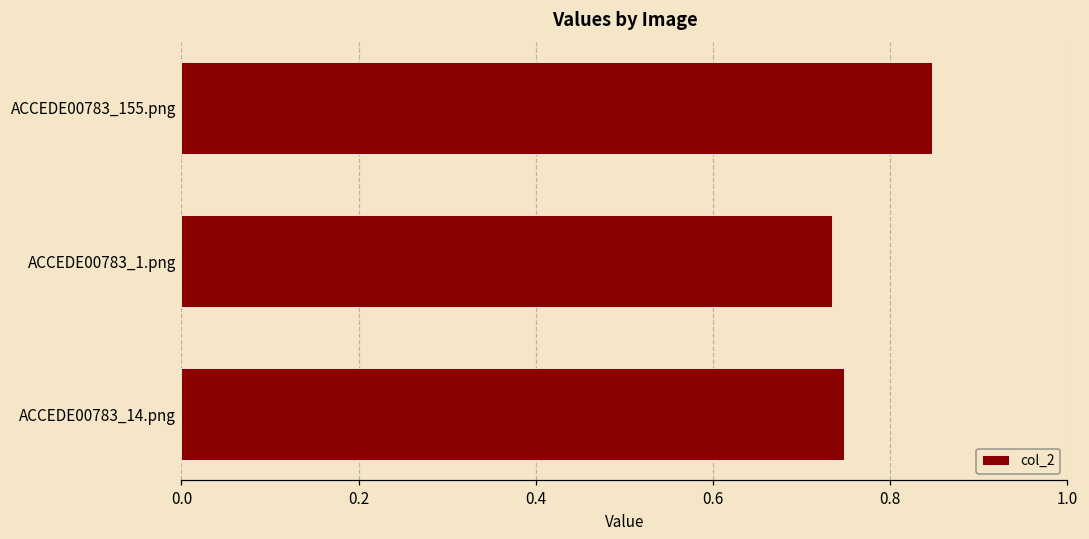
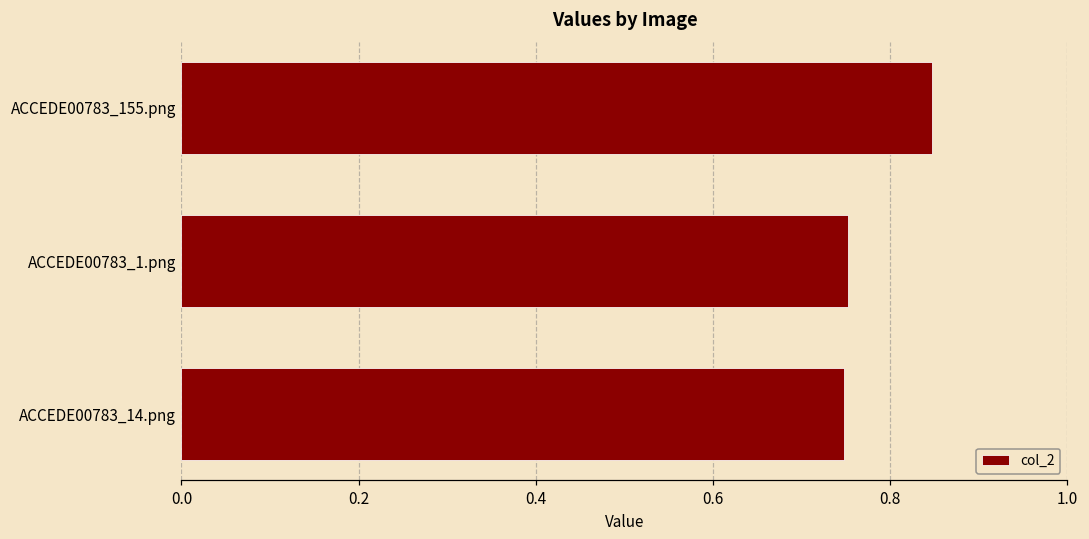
  {
    "ACCEDE00783_155.png": 0.85,
-   "ACCEDE00783_1.png": 0.73,
+   "ACCEDE00783_1.png": 0.75,
    "ACCEDE00783_14.png": 0.75
  }
